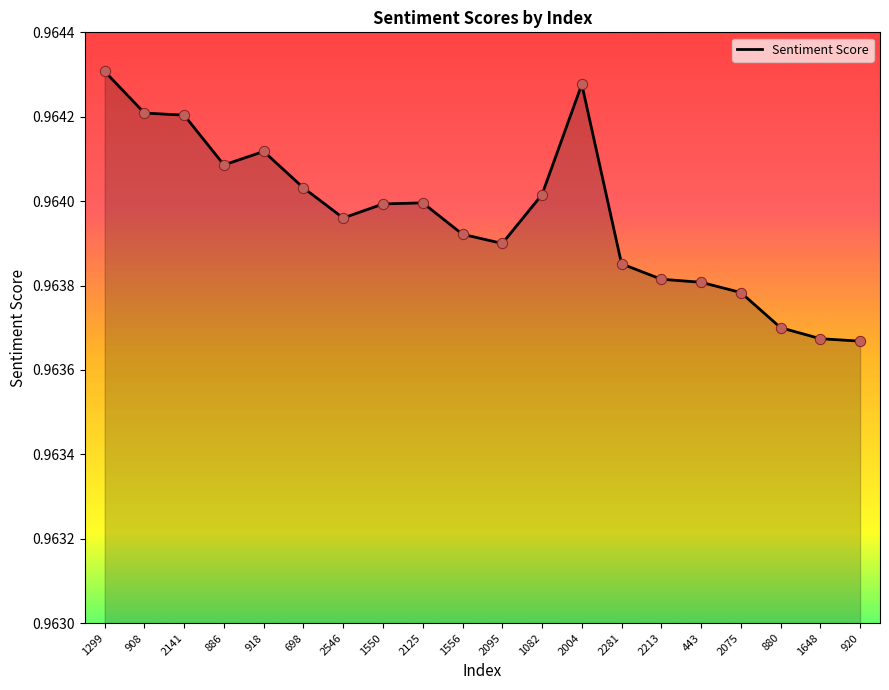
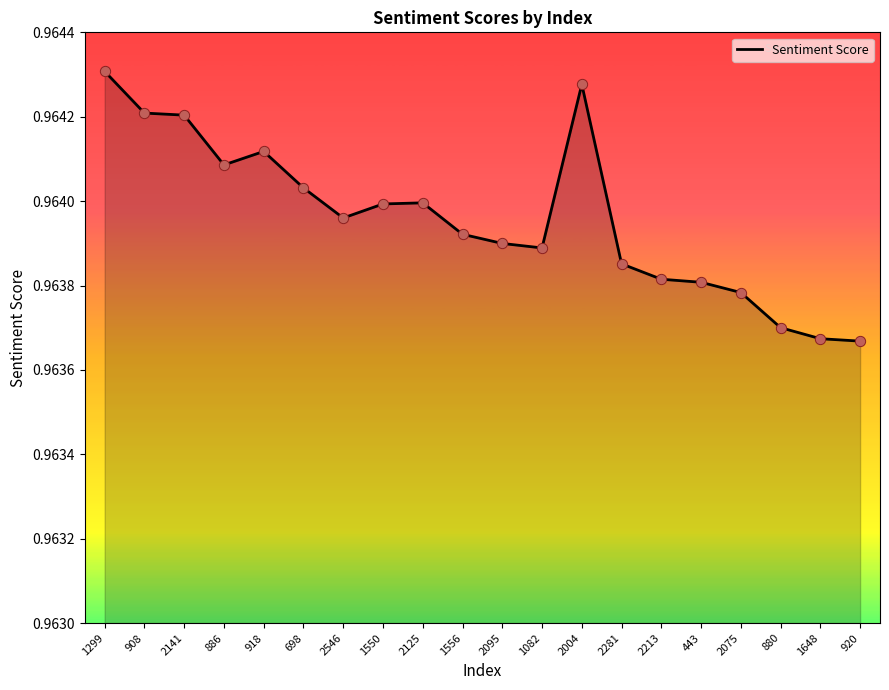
  {
    "1299": 0.96431,
    "908": 0.96421,
    "2141": 0.96420,
    "886": 0.96409,
    "918": 0.96412,
    "698": 0.96403,
    "2546": 0.96396,
    "1550": 0.96399,
    "2125": 0.96400,
    "1556": 0.96392,
    "2095": 0.96390,
-   "1082": 0.96402,
+   "1082": 0.96389,
    "2004": 0.96428,
    "2281": 0.96385,
    "2213": 0.96381,
    "443": 0.96381,
    "2075": 0.96378,
    "880": 0.96370,
    "1648": 0.96367,
    "920": 0.96367
  }
